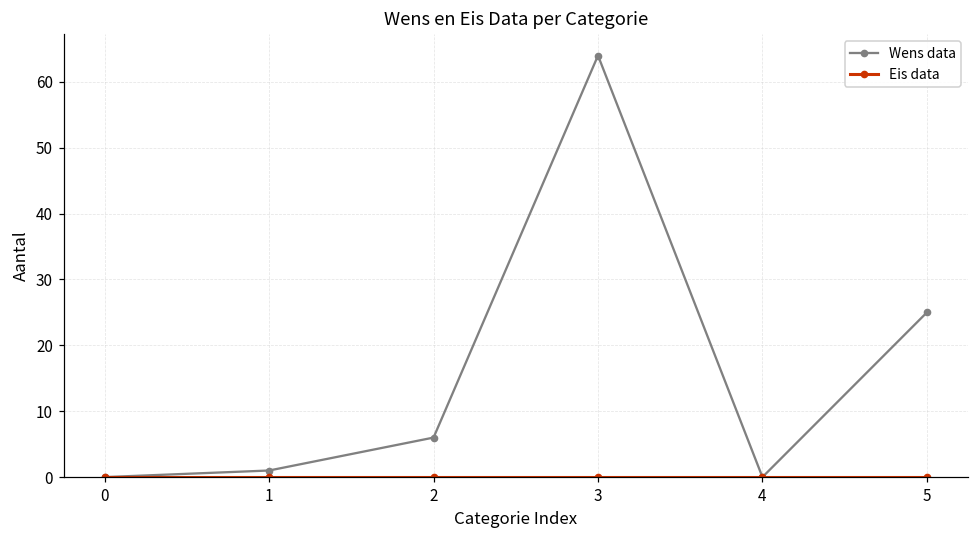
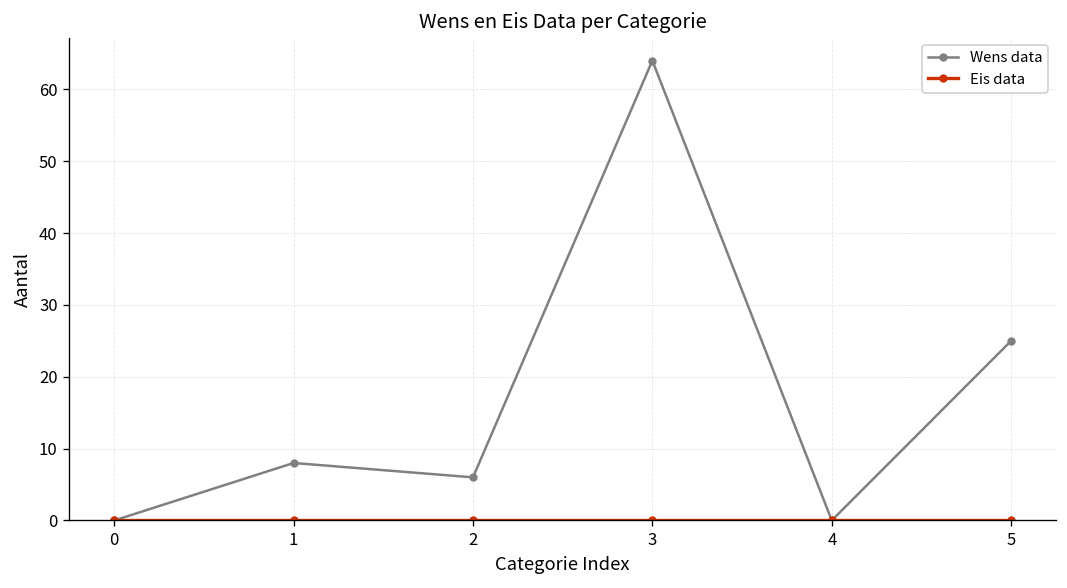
  {
    "Wens data": {
-     "1": 1,
+     "1": 8,
      "2": 6,
      "3": 64,
      "5": 25
    },
    "Eis data": {
      "1": 0,
      "2": 0,
      "3": 0,
      "5": 0
    }
  }
